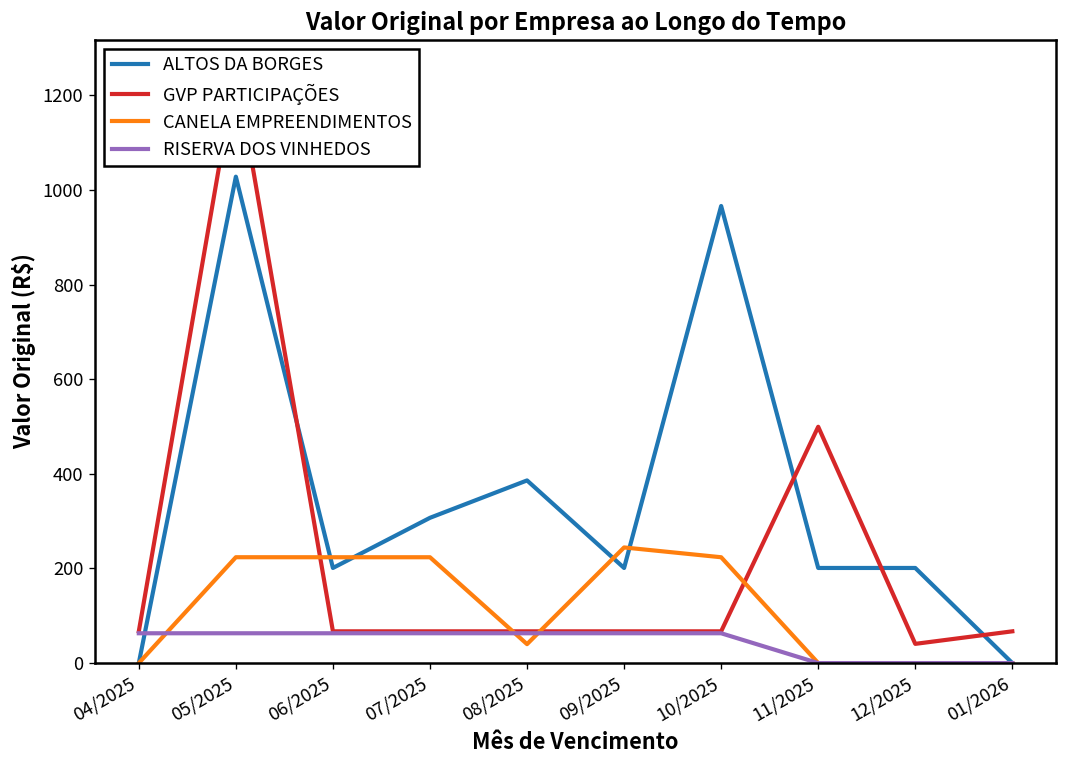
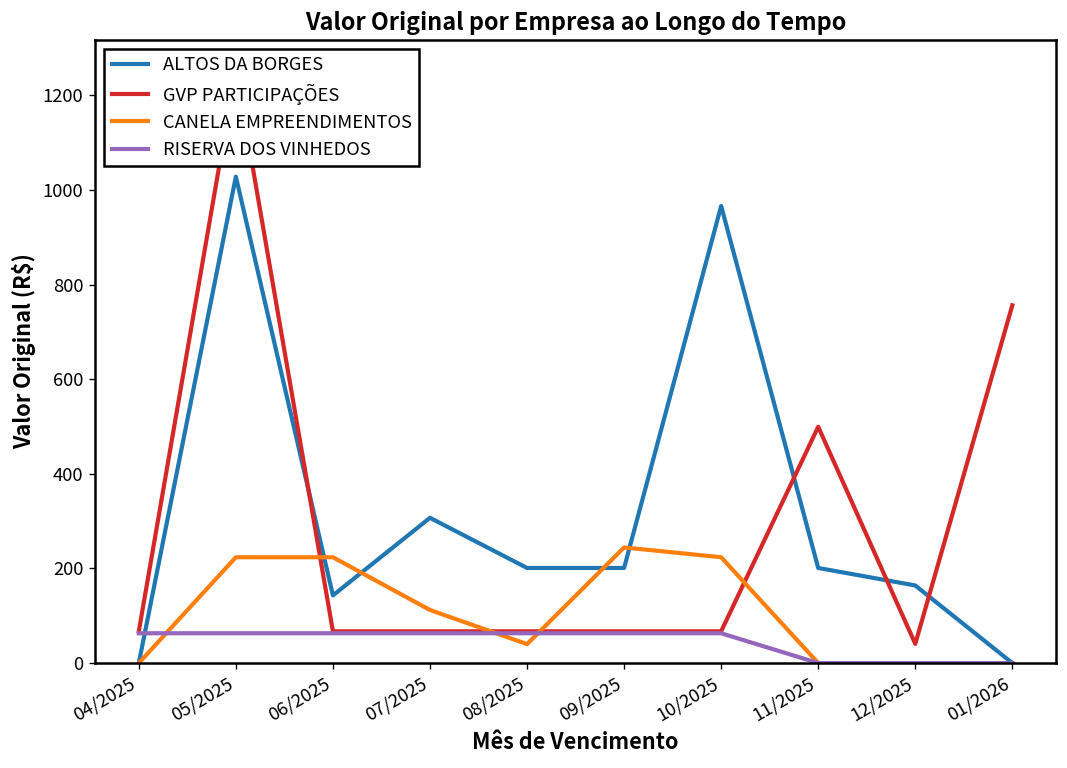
  {
    "ALTOS DA BORGES": {
      "05/2025": 1030,
-     "06/2025": 200,
+     "06/2025": 140,
      "07/2025": 310,
-     "08/2025": 390,
+     "08/2025": 200,
      "09/2025": 200,
      "10/2025": 970,
      "11/2025": 200,
-     "12/2025": 200
+     "12/2025": 160
    },
    "GVP PARTICIPAÇÕES": {
      "11/2025": 500,
      "12/2025": 40,
-     "01/2026": 70
+     "01/2026": 760
    },
    "CANELA EMPREENDIMENTOS": {
      "05/2025": 220,
      "06/2025": 220,
-     "07/2025": 220,
+     "07/2025": 110,
      "08/2025": 40,
      "09/2025": 240,
      "10/2025": 220
    },
    "RISERVA DOS VINHEDOS": {
      "05/2025": 60
    }
  }
